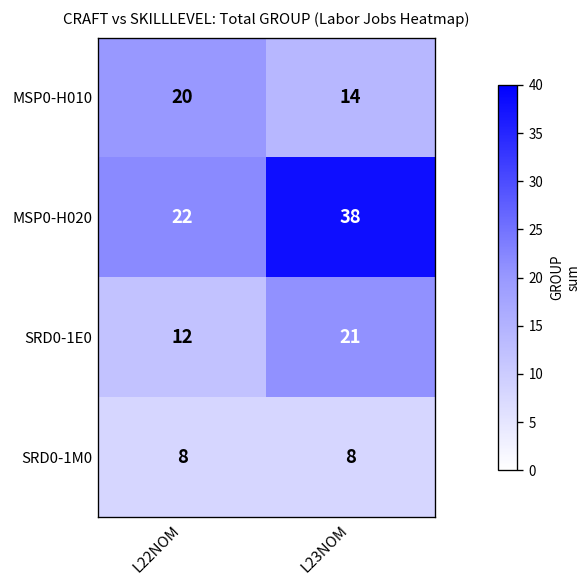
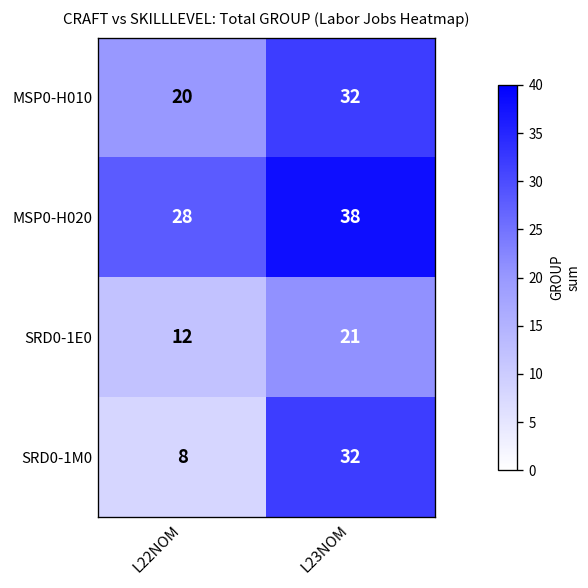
  {
    "MSP0-H010": {
      "L22NOM": 20,
-     "L23NOM": 14
+     "L23NOM": 32
    },
    "MSP0-H020": {
-     "L22NOM": 22,
+     "L22NOM": 28,
      "L23NOM": 38
    },
    "SRD0-1E0": {
      "L22NOM": 12,
      "L23NOM": 21
    },
    "SRD0-1M0": {
      "L22NOM": 8,
-     "L23NOM": 8
+     "L23NOM": 32
    }
  }
